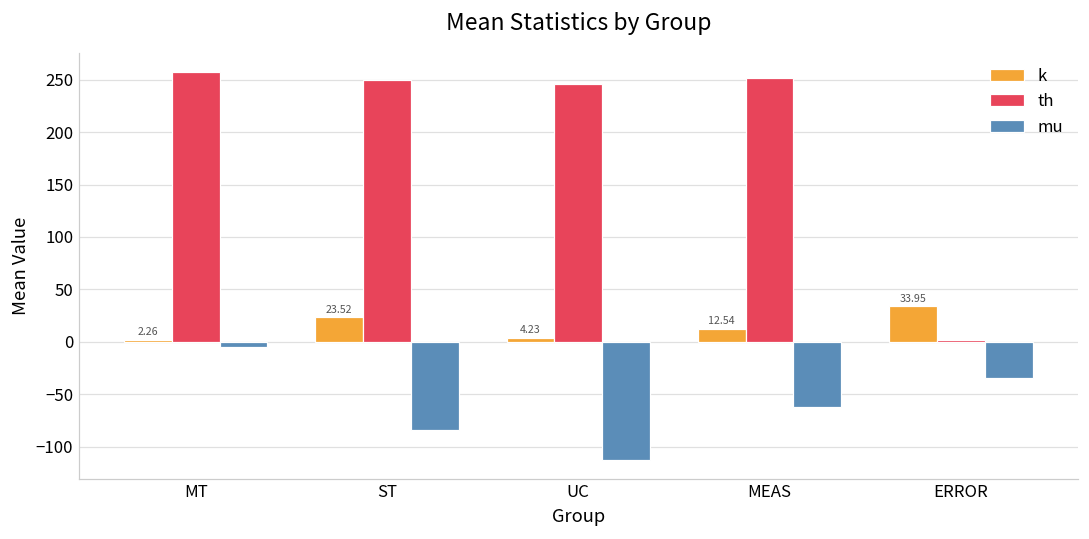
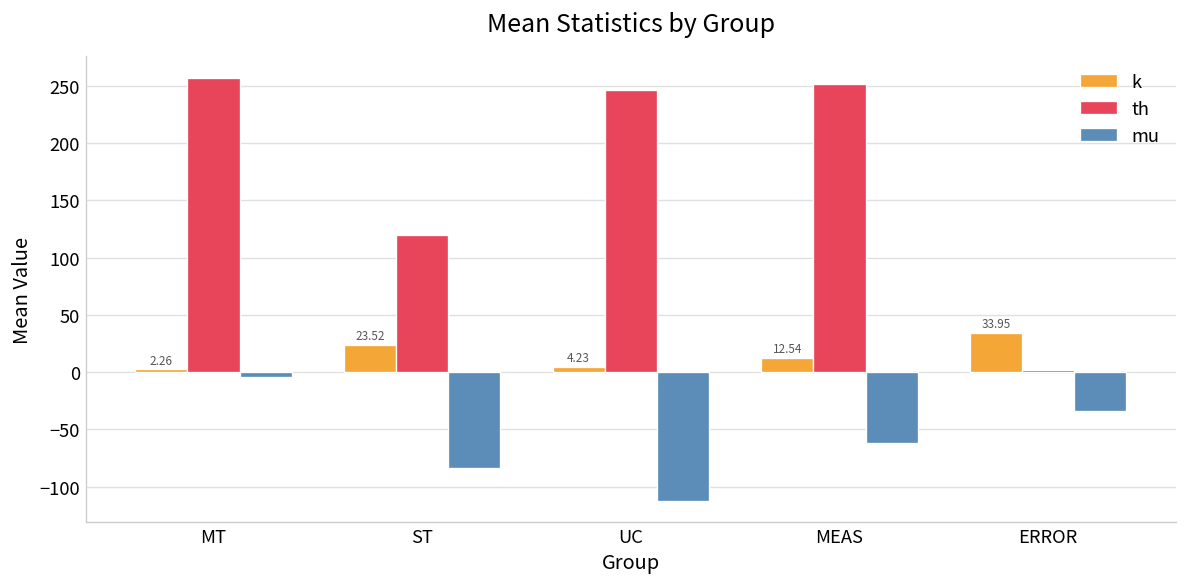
  {
    "k": {
      "MT": 2.26,
      "ST": 23.52,
      "UC": 4.23,
      "MEAS": 12.54,
      "ERROR": 33.95
    },
    "th": {
      "MT": 260,
-     "ST": 250,
+     "ST": 120,
      "UC": 250,
      "MEAS": 250
    },
    "mu": {
      "MT": 0,
      "ST": -80,
      "UC": -110,
      "MEAS": -60,
      "ERROR": -30
    }
  }
